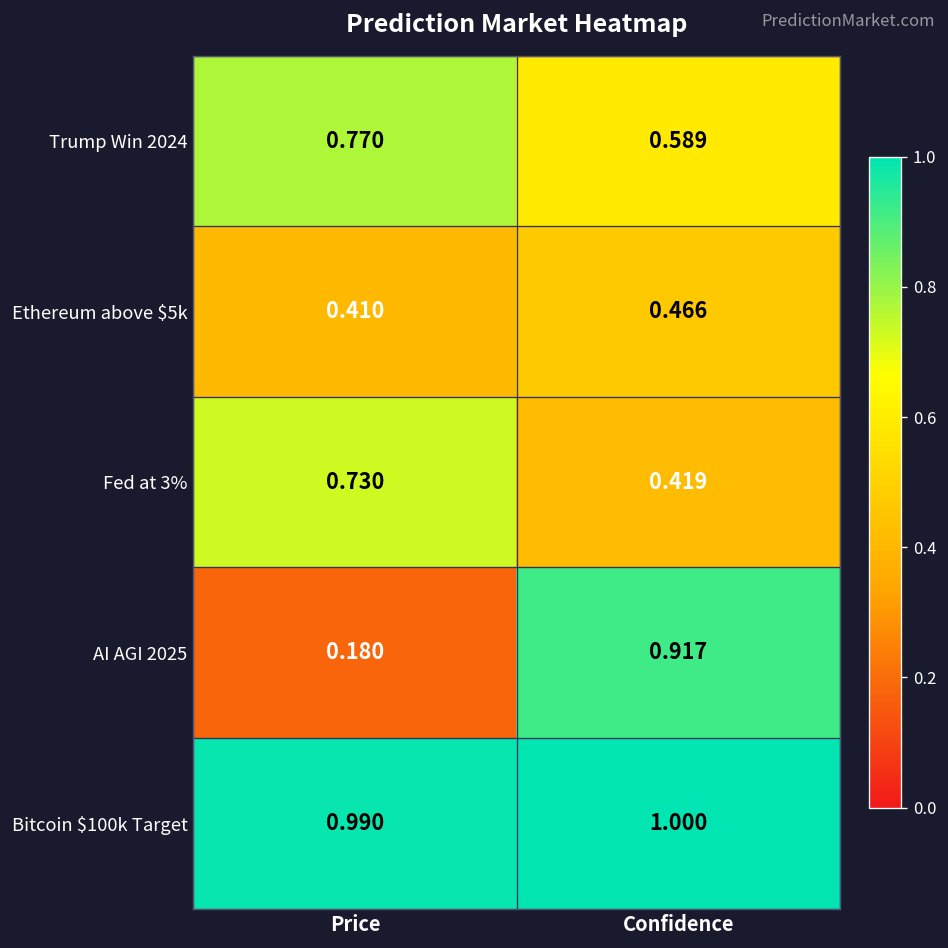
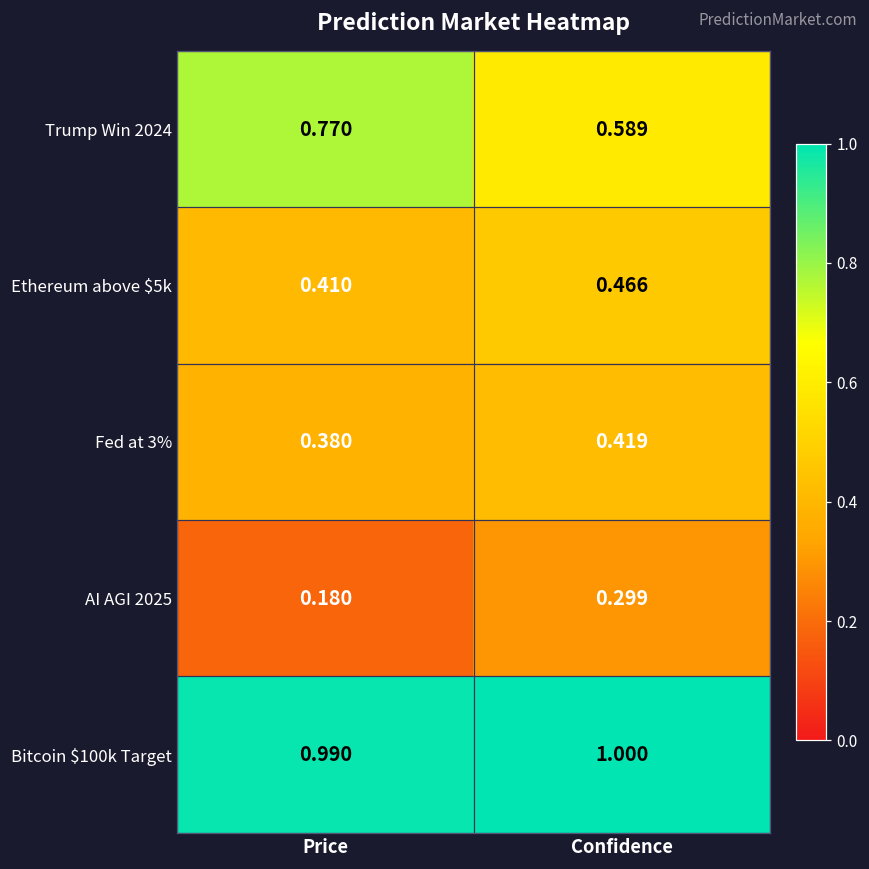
  {
    "Trump Win 2024": {
      "Price": 0.770,
      "Confidence": 0.589
    },
    "Ethereum above $5k": {
      "Price": 0.410,
      "Confidence": 0.466
    },
    "Fed at 3%": {
-     "Price": 0.730,
+     "Price": 0.380,
      "Confidence": 0.419
    },
    "AI AGI 2025": {
      "Price": 0.180,
-     "Confidence": 0.917
+     "Confidence": 0.299
    },
    "Bitcoin $100k Target": {
      "Price": 0.990,
      "Confidence": 1.000
    }
  }
